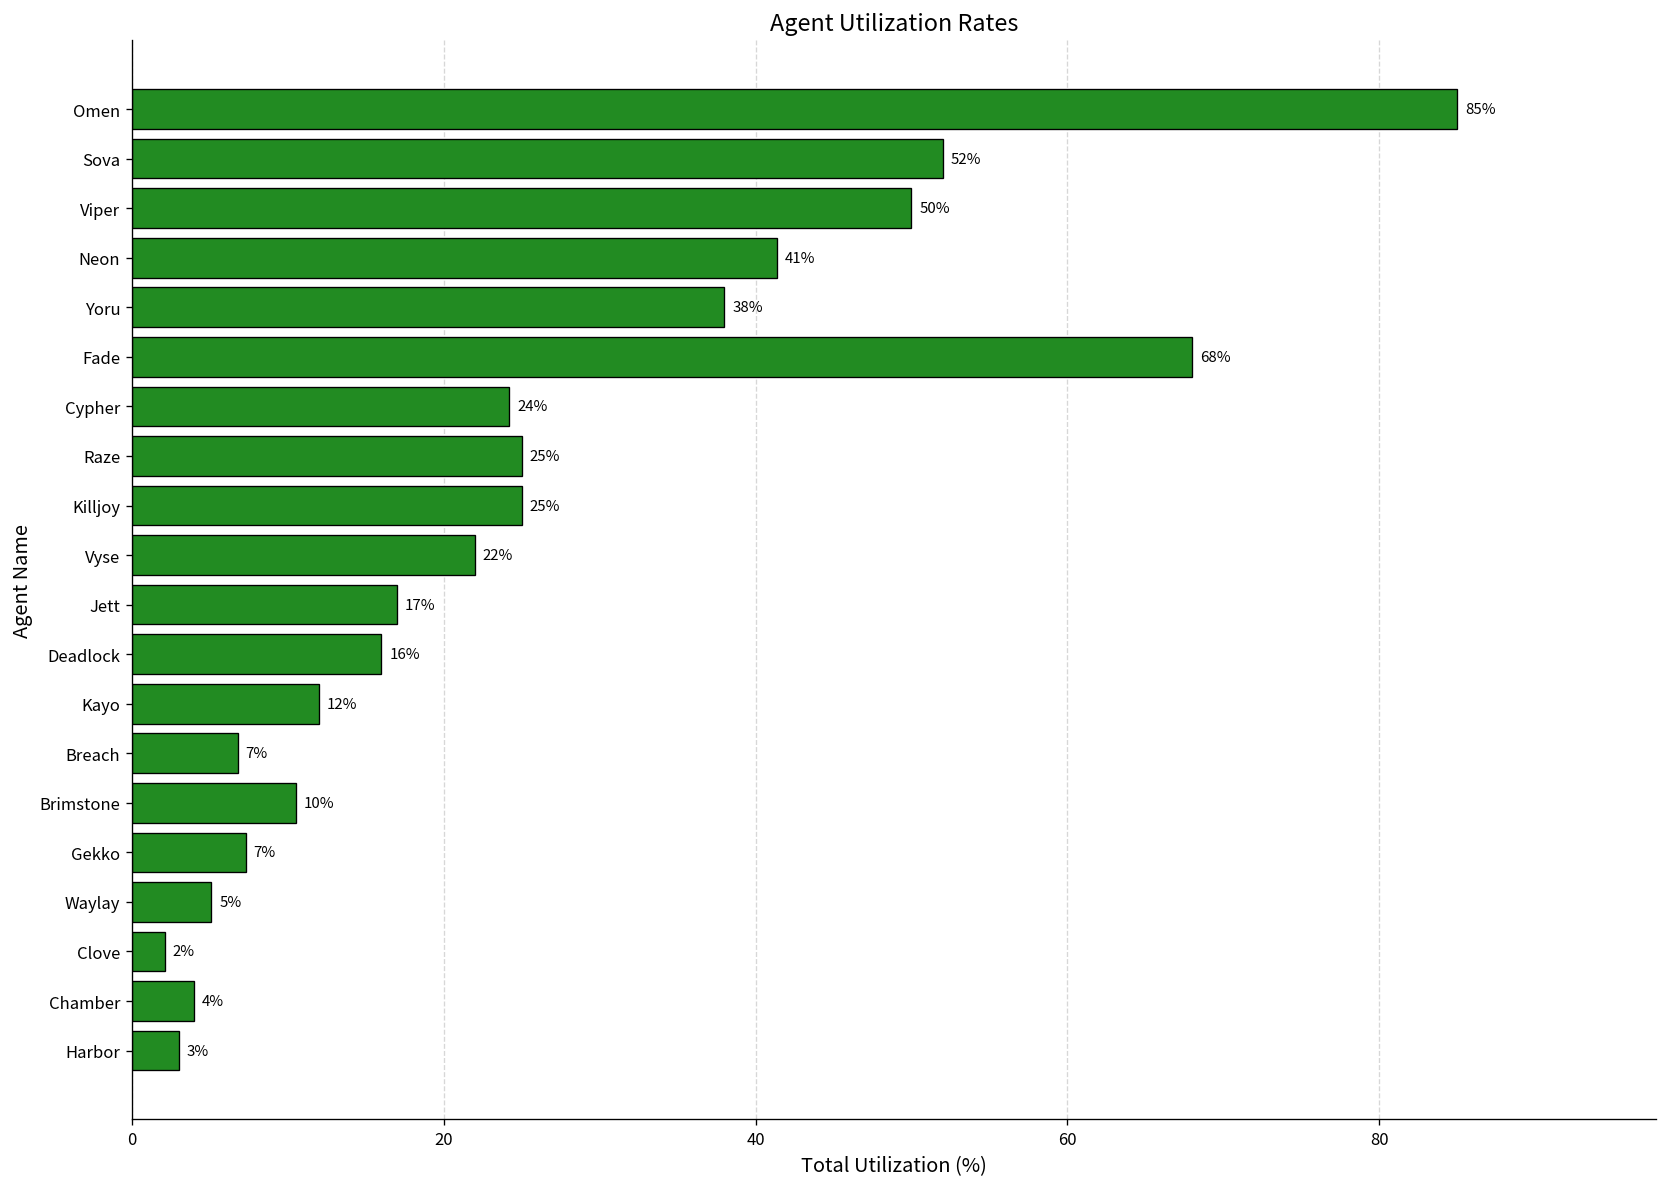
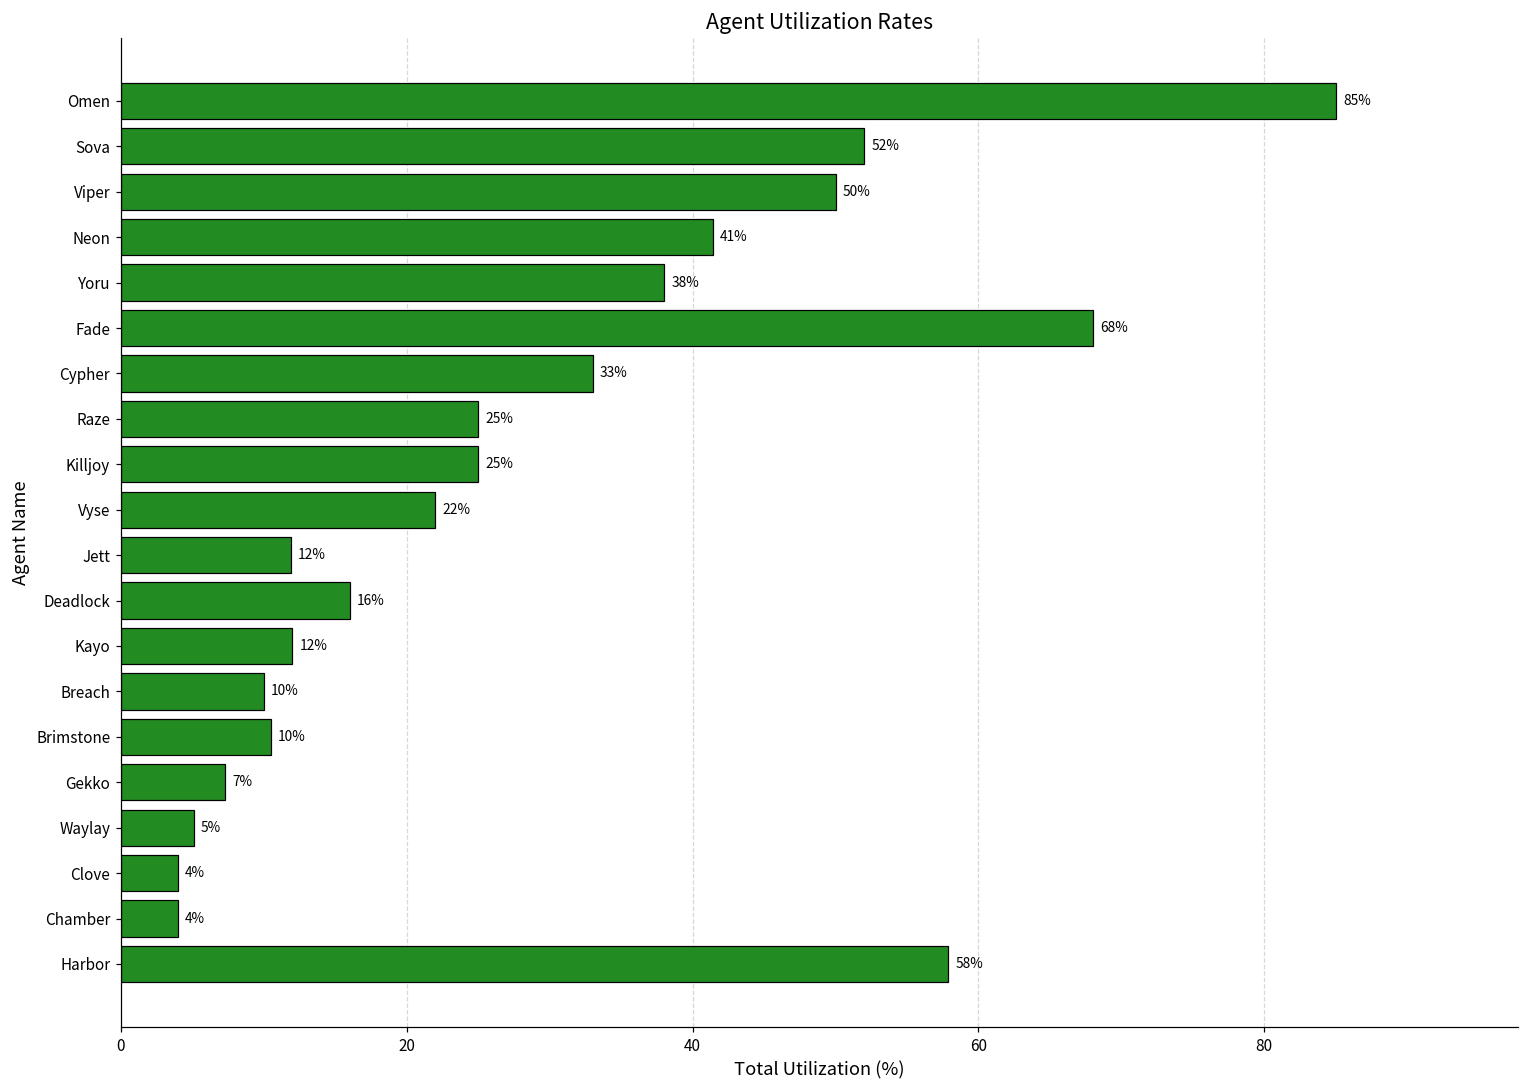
  {
    "Omen": "85%",
    "Sova": "52%",
    "Viper": "50%",
    "Neon": "41%",
    "Yoru": "38%",
    "Fade": "68%",
-   "Cypher": "24%",
+   "Cypher": "33%",
    "Raze": "25%",
    "Killjoy": "25%",
    "Vyse": "22%",
-   "Jett": "17%",
+   "Jett": "12%",
    "Deadlock": "16%",
    "Kayo": "12%",
-   "Breach": "7%",
+   "Breach": "10%",
    "Brimstone": "10%",
    "Gekko": "7%",
    "Waylay": "5%",
-   "Clove": "2%",
+   "Clove": "4%",
    "Chamber": "4%",
-   "Harbor": "3%"
+   "Harbor": "58%"
  }
